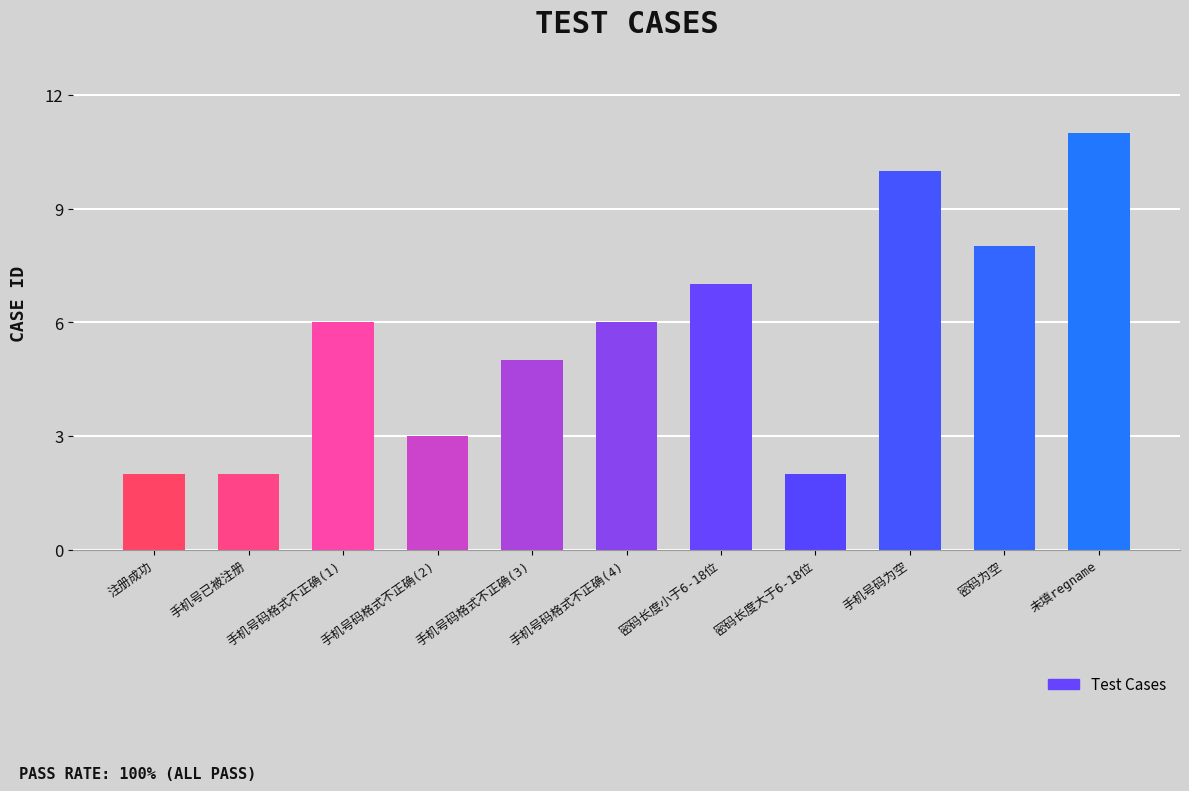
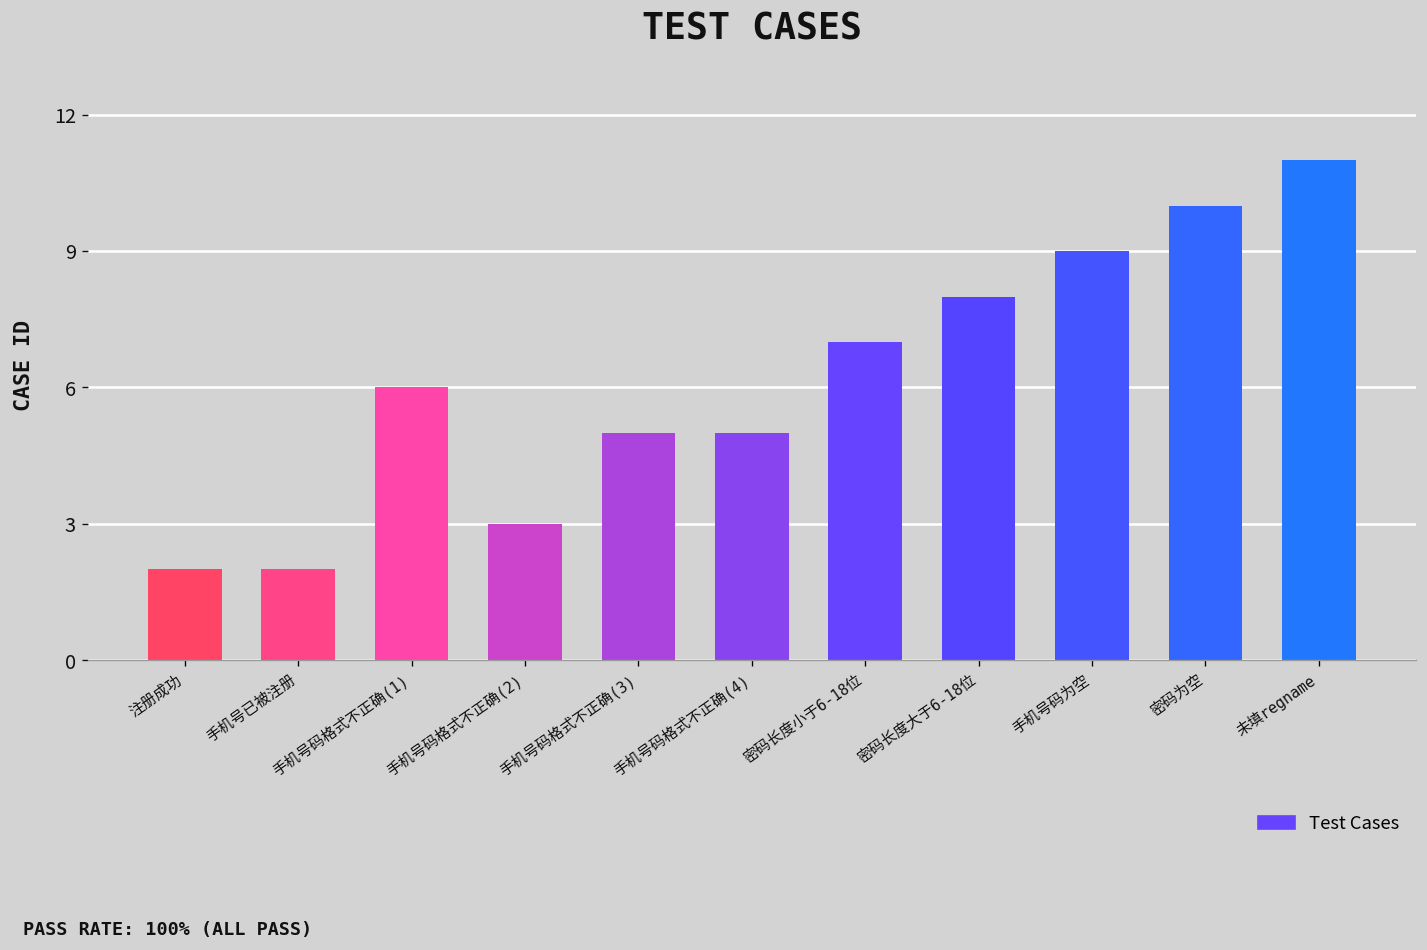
  {
    "注册成功": 2,
    "手机号已被注册": 2,
    "手机号码格式不正确(1)": 6,
    "手机号码格式不正确(2)": 3,
    "手机号码格式不正确(3)": 5,
-   "手机号码格式不正确(4)": 6,
+   "手机号码格式不正确(4)": 5,
    "密码长度小于6-18位": 7,
-   "密码长度大于6-18位": 2,
-   "手机号码为空": 10,
-   "密码为空": 8,
+   "密码长度大于6-18位": 8,
+   "手机号码为空": 9,
+   "密码为空": 10,
    "未填regname": 11
  }
